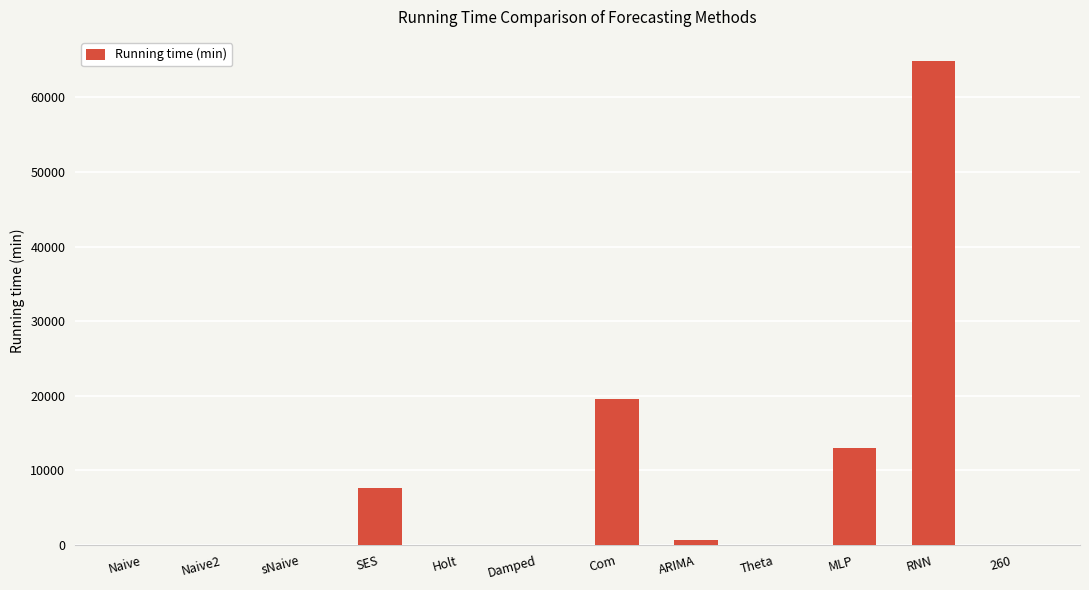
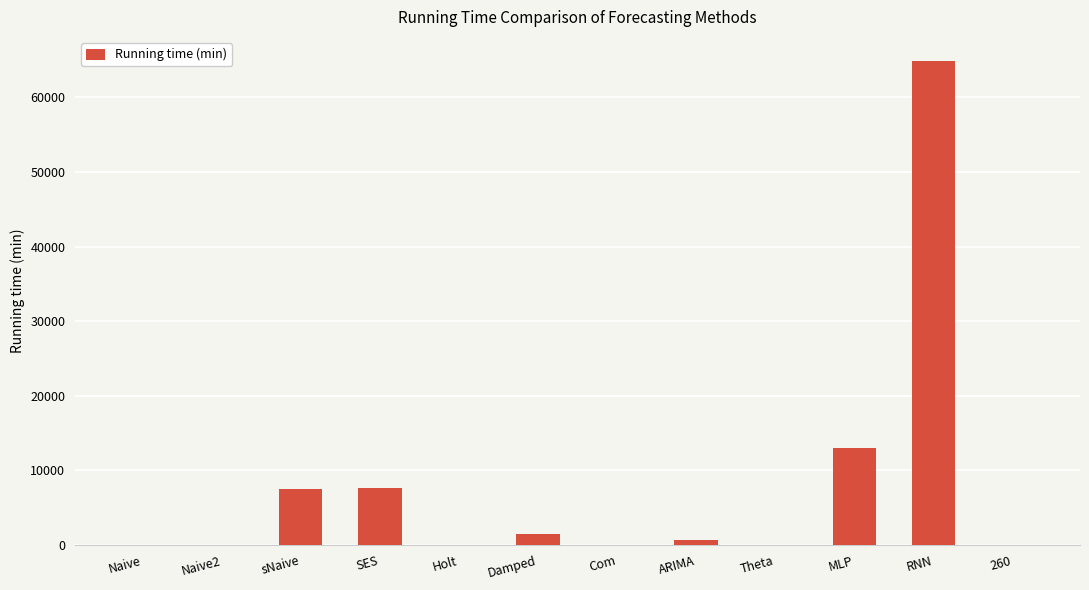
  {
-   "sNaive": 0,
+   "sNaive": 7000,
    "SES": 8000,
-   "Damped": 0,
-   "Com": 20000,
+   "Damped": 1000,
+   "Com": 0,
    "ARIMA": 1000,
    "MLP": 13000,
    "RNN": 65000
  }
